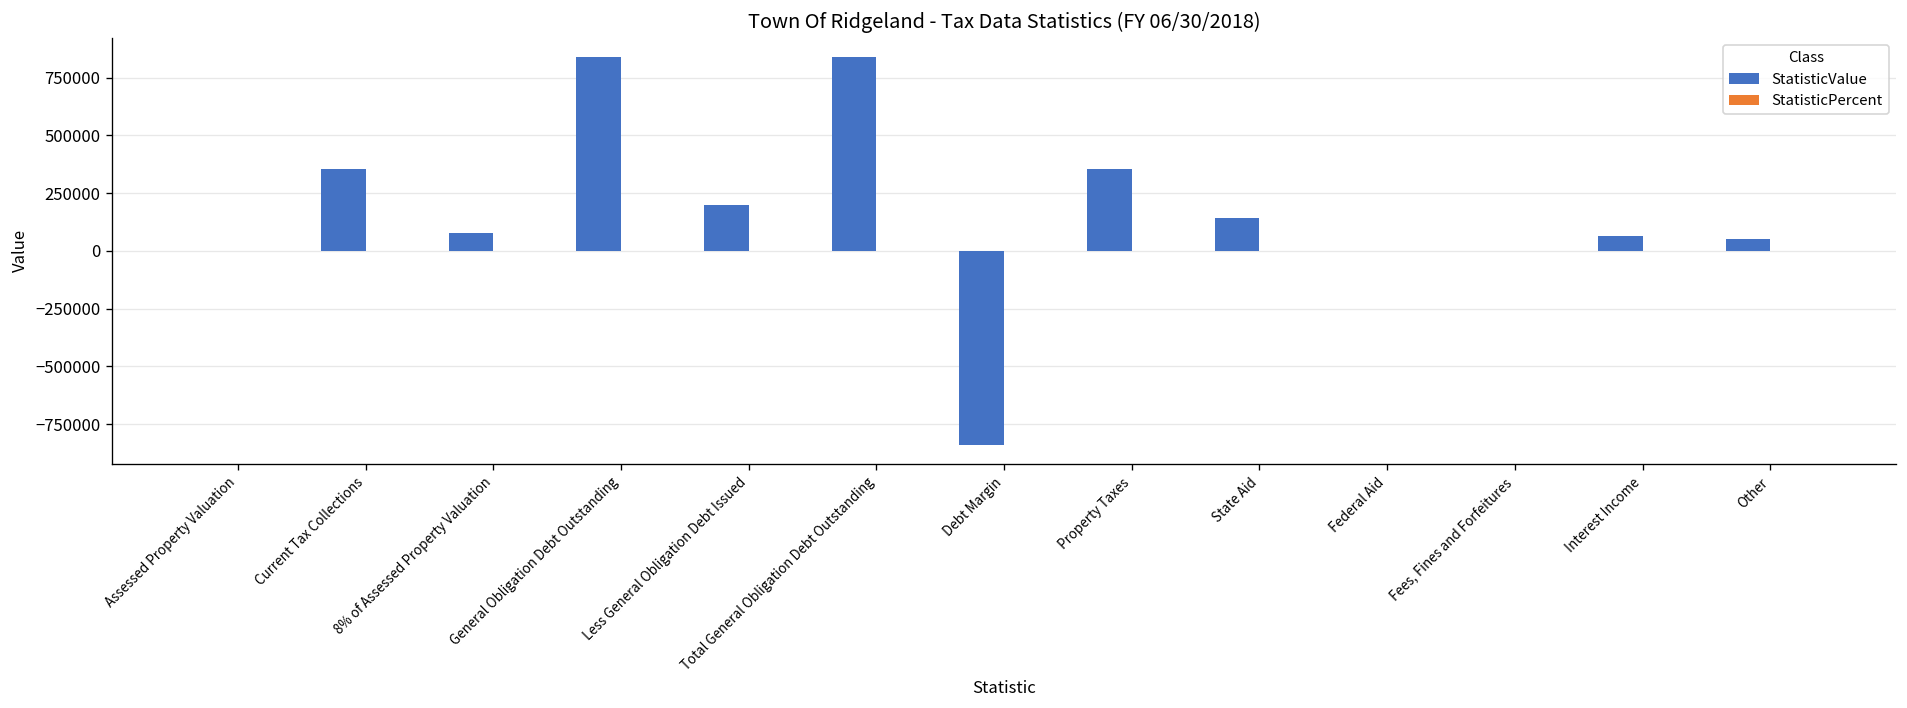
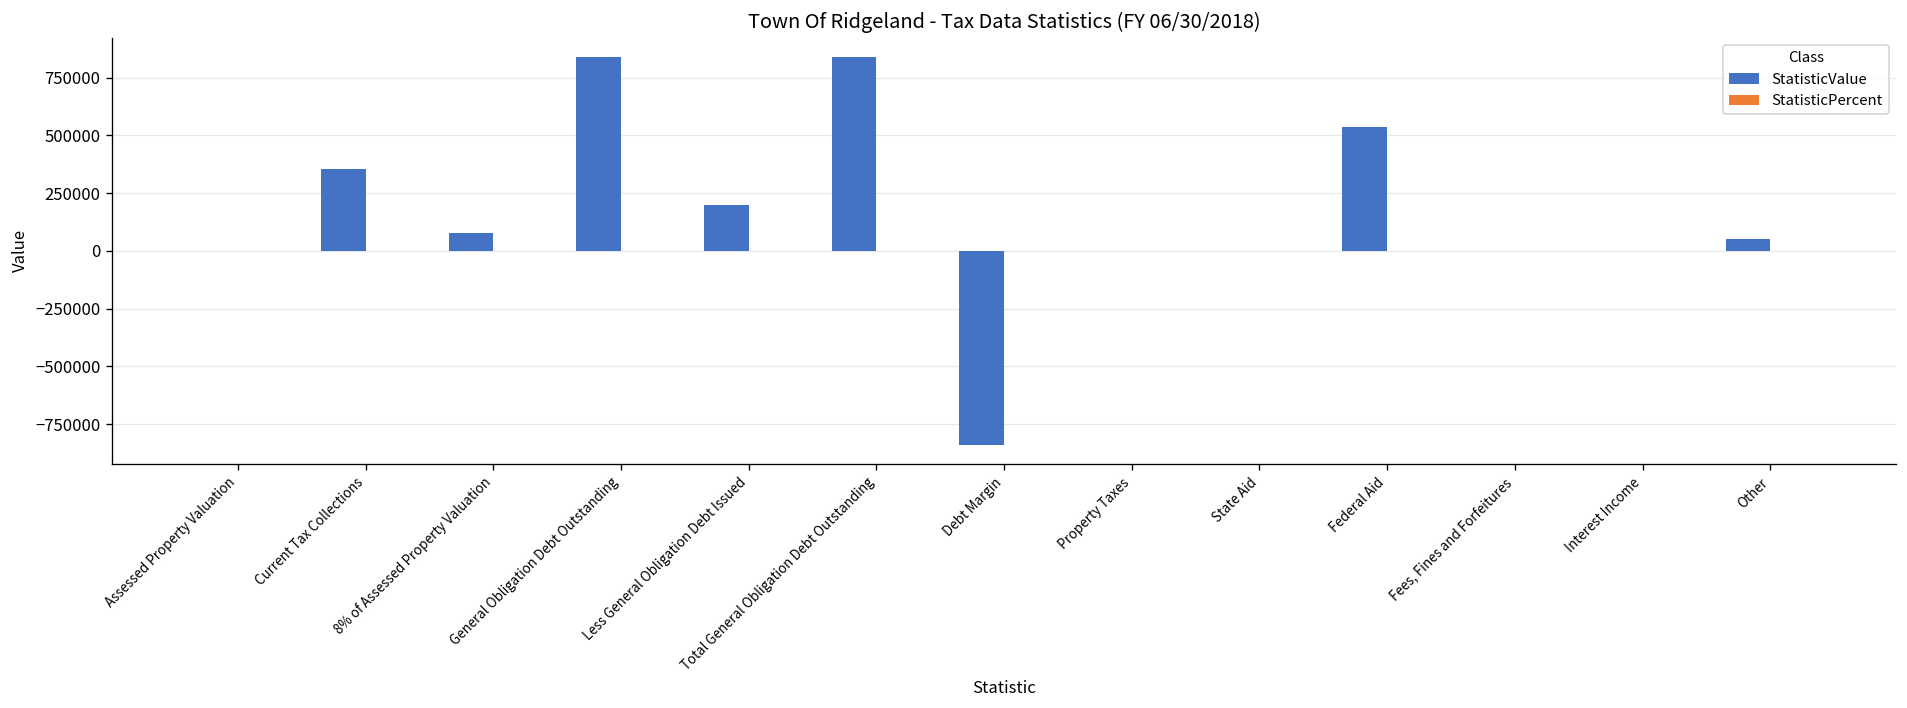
  {
    "StatisticValue": {
      "Assessed Property Valuation": 0,
      "Current Tax Collections": 350000,
      "8% of Assessed Property Valuation": 80000,
      "General Obligation Debt Outstanding": 840000,
      "Less General Obligation Debt Issued": 200000,
      "Total General Obligation Debt Outstanding": 840000,
      "Debt Margin": -840000,
-     "Property Taxes": 360000,
-     "State Aid": 140000,
-     "Federal Aid": 0,
+     "Property Taxes": 0,
+     "State Aid": 0,
+     "Federal Aid": 530000,
      "Fees, Fines and Forfeitures": 0,
-     "Interest Income": 70000,
+     "Interest Income": 0,
      "Other": 50000
    },
    "StatisticPercent": {
      "Assessed Property Valuation": 0,
      "Current Tax Collections": 0,
      "8% of Assessed Property Valuation": 0,
      "General Obligation Debt Outstanding": 0,
      "Less General Obligation Debt Issued": 0,
      "Total General Obligation Debt Outstanding": 0,
      "Debt Margin": 0,
      "Property Taxes": 0,
      "State Aid": 0,
      "Federal Aid": 0,
      "Fees, Fines and Forfeitures": 0,
      "Interest Income": 0,
      "Other": 0
    }
  }
